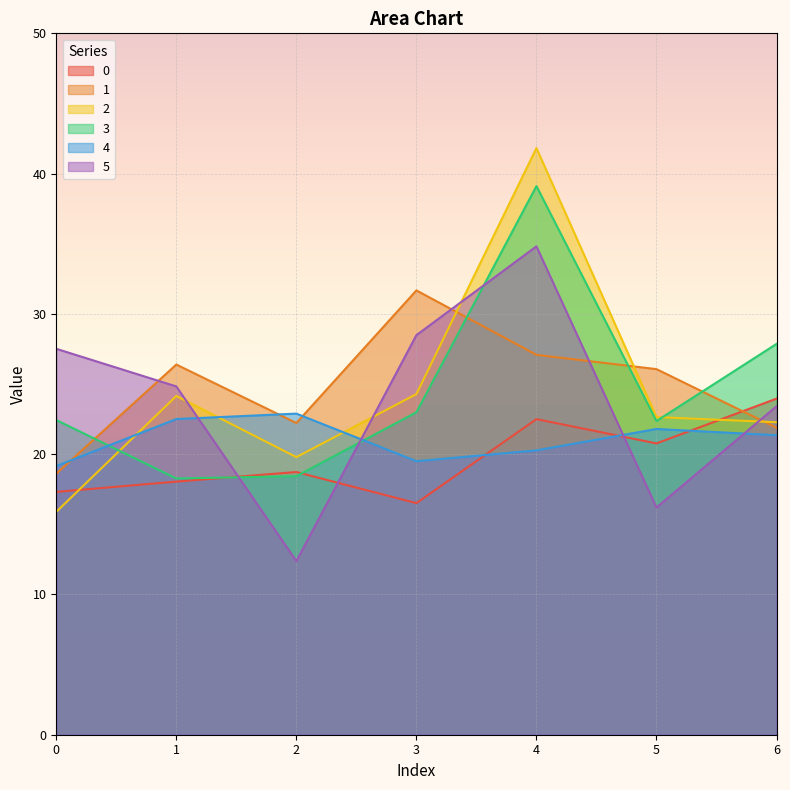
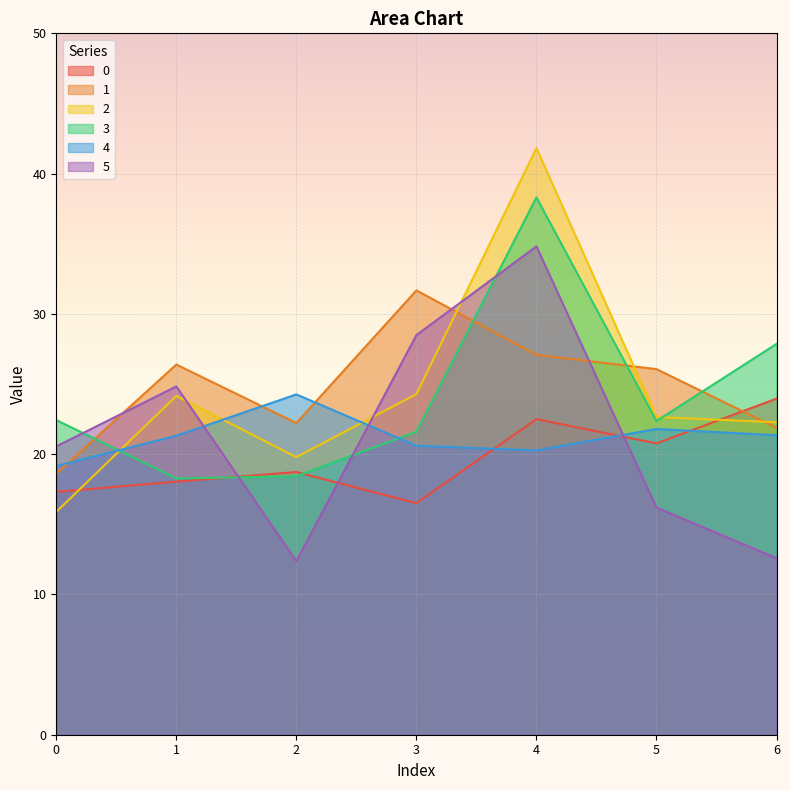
  {
    "3": {
      "0": 22.4,
      "1": 18.3,
      "2": 18.4,
-     "3": 23.0,
-     "4": 39.1,
+     "3": 21.6,
+     "4": 38.3,
      "5": 22.4,
      "6": 27.9
    },
    "4": {
      "0": 19.2,
-     "1": 22.5,
-     "2": 22.9,
-     "3": 19.5,
+     "1": 21.3,
+     "2": 24.3,
+     "3": 20.6,
      "4": 20.3,
      "5": 21.8,
      "6": 21.4
    },
    "5": {
-     "0": 27.5,
+     "0": 20.6,
      "1": 24.8,
      "2": 12.4,
      "3": 28.5,
      "4": 34.8,
      "5": 16.2,
-     "6": 23.4
+     "6": 12.6
    }
  }
